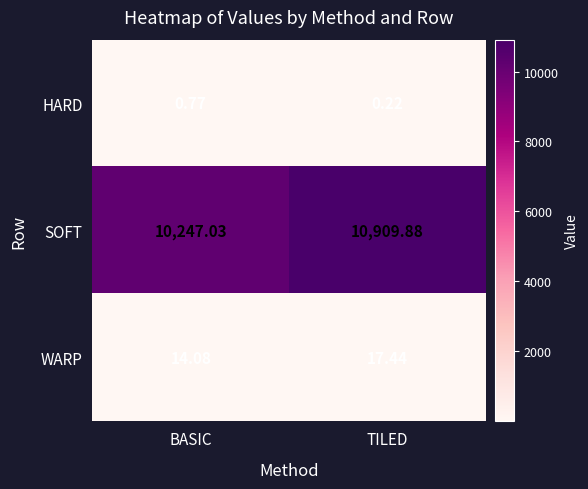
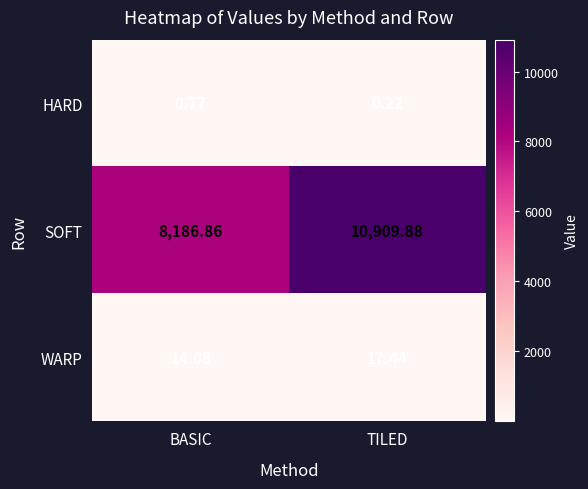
  {
    "SOFT": {
-     "BASIC": "10,247.03",
+     "BASIC": "8,186.86",
      "TILED": "10,909.88"
    }
  }
